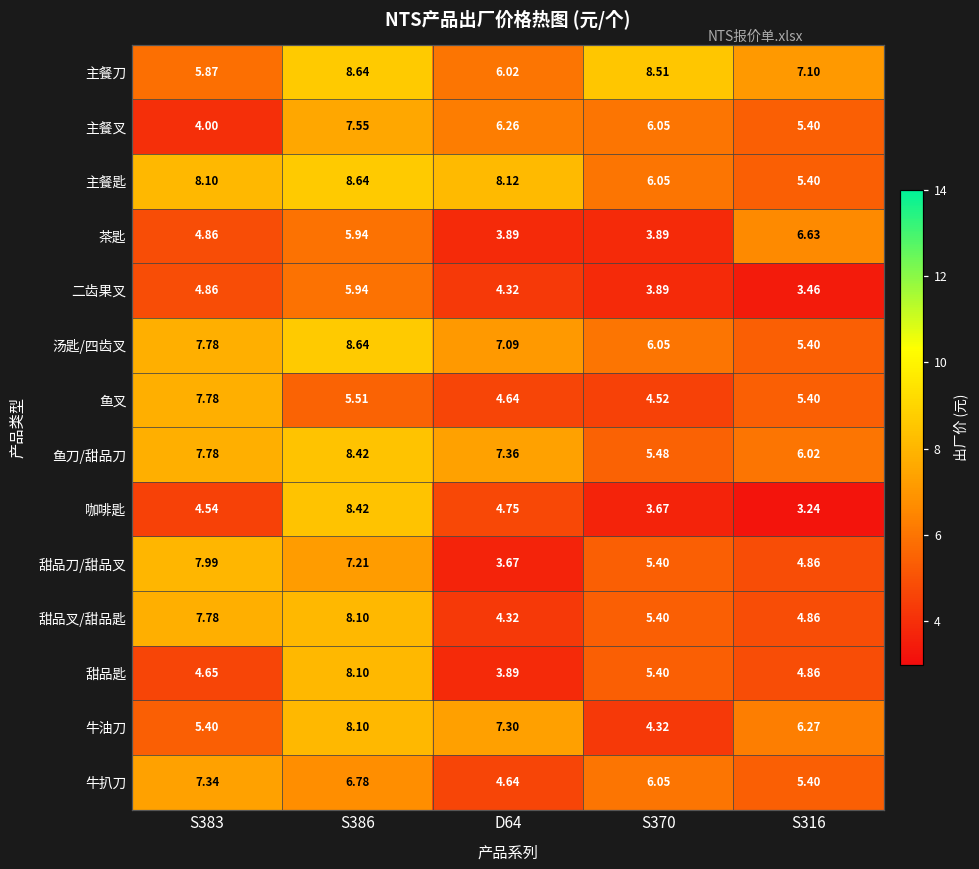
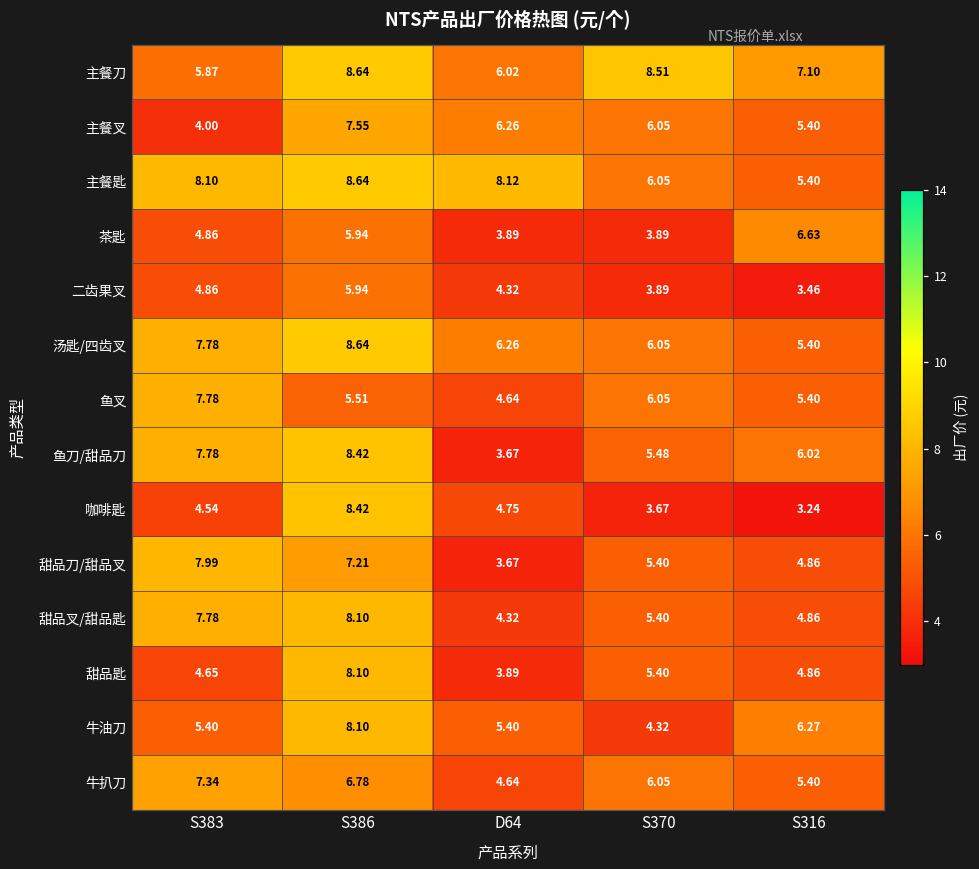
  {
    "主餐刀": {
      "S383": 5.87,
      "S386": 8.64,
      "D64": 6.02,
      "S370": 8.51,
      "S316": 7.10
    },
    "主餐叉": {
      "S383": 4.00,
      "S386": 7.55,
      "D64": 6.26,
      "S370": 6.05,
      "S316": 5.40
    },
    "主餐匙": {
      "S383": 8.10,
      "S386": 8.64,
      "D64": 8.12,
      "S370": 6.05,
      "S316": 5.40
    },
    "茶匙": {
      "S383": 4.86,
      "S386": 5.94,
      "D64": 3.89,
      "S370": 3.89,
      "S316": 6.63
    },
    "二齿果叉": {
      "S383": 4.86,
      "S386": 5.94,
      "D64": 4.32,
      "S370": 3.89,
      "S316": 3.46
    },
    "汤匙/四齿叉": {
      "S383": 7.78,
      "S386": 8.64,
-     "D64": 7.09,
+     "D64": 6.26,
      "S370": 6.05,
      "S316": 5.40
    },
    "鱼叉": {
      "S383": 7.78,
      "S386": 5.51,
      "D64": 4.64,
-     "S370": 4.52,
+     "S370": 6.05,
      "S316": 5.40
    },
    "鱼刀/甜品刀": {
      "S383": 7.78,
      "S386": 8.42,
-     "D64": 7.36,
+     "D64": 3.67,
      "S370": 5.48,
      "S316": 6.02
    },
    "咖啡匙": {
      "S383": 4.54,
      "S386": 8.42,
      "D64": 4.75,
      "S370": 3.67,
      "S316": 3.24
    },
    "甜品刀/甜品叉": {
      "S383": 7.99,
      "S386": 7.21,
      "D64": 3.67,
      "S370": 5.40,
      "S316": 4.86
    },
    "甜品叉/甜品匙": {
      "S383": 7.78,
      "S386": 8.10,
      "D64": 4.32,
      "S370": 5.40,
      "S316": 4.86
    },
    "甜品匙": {
      "S383": 4.65,
      "S386": 8.10,
      "D64": 3.89,
      "S370": 5.40,
      "S316": 4.86
    },
    "牛油刀": {
      "S383": 5.40,
      "S386": 8.10,
-     "D64": 7.30,
+     "D64": 5.40,
      "S370": 4.32,
      "S316": 6.27
    },
    "牛扒刀": {
      "S383": 7.34,
      "S386": 6.78,
      "D64": 4.64,
      "S370": 6.05,
      "S316": 5.40
    }
  }
